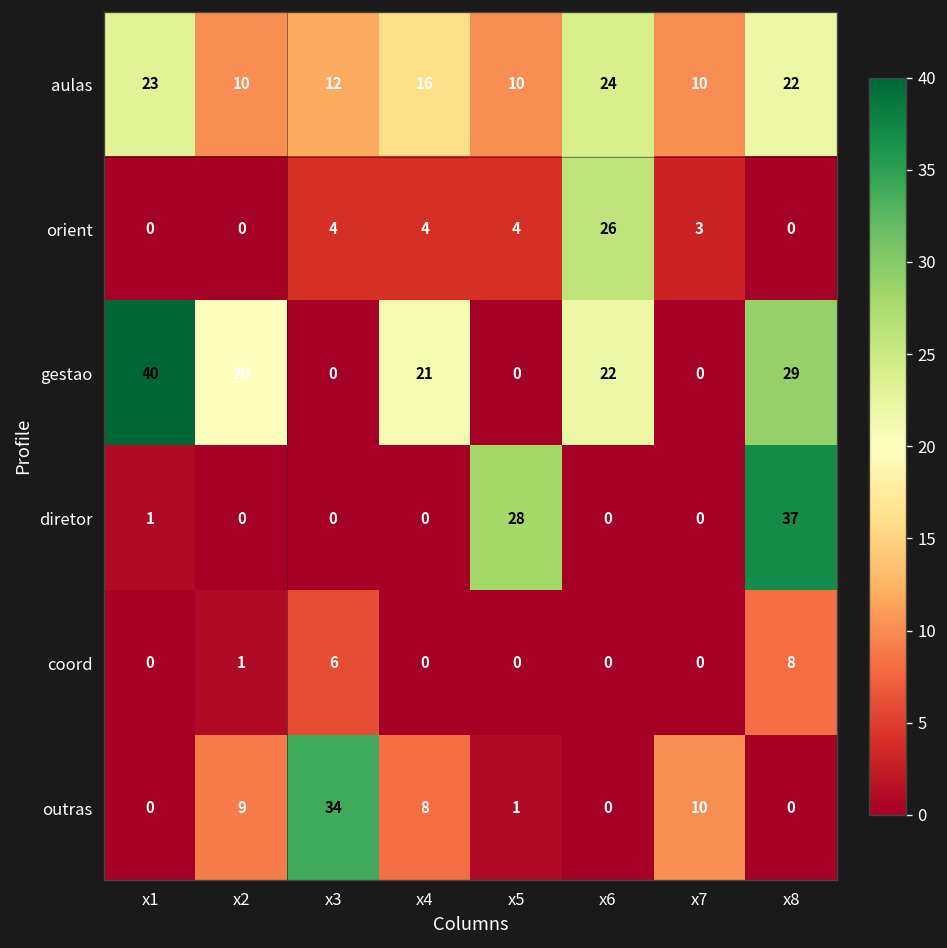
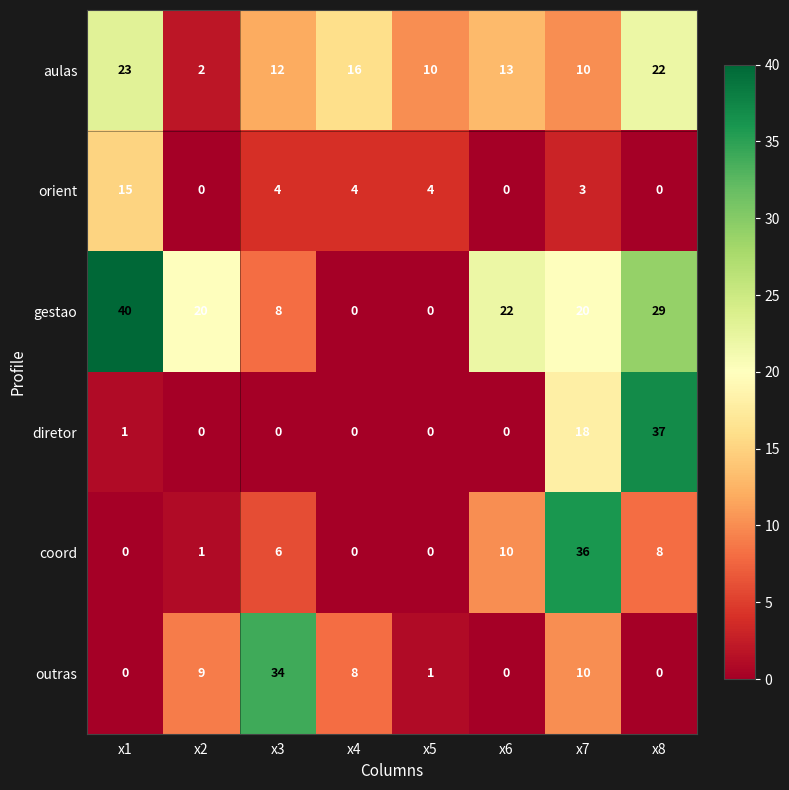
  {
    "aulas": {
      "x1": 23,
-     "x2": 10,
+     "x2": 2,
      "x3": 12,
      "x4": 16,
      "x5": 10,
-     "x6": 24,
+     "x6": 13,
      "x7": 10,
      "x8": 22
    },
    "orient": {
-     "x1": 0,
+     "x1": 15,
      "x2": 0,
      "x3": 4,
      "x4": 4,
      "x5": 4,
-     "x6": 26,
+     "x6": 0,
      "x7": 3,
      "x8": 0
    },
    "gestao": {
      "x1": 40,
      "x2": 20,
-     "x3": 0,
-     "x4": 21,
+     "x3": 8,
+     "x4": 0,
      "x5": 0,
      "x6": 22,
-     "x7": 0,
+     "x7": 20,
      "x8": 29
    },
    "diretor": {
      "x1": 1,
      "x2": 0,
      "x3": 0,
      "x4": 0,
-     "x5": 28,
+     "x5": 0,
      "x6": 0,
-     "x7": 0,
+     "x7": 18,
      "x8": 37
    },
    "coord": {
      "x1": 0,
      "x2": 1,
      "x3": 6,
      "x4": 0,
      "x5": 0,
-     "x6": 0,
-     "x7": 0,
+     "x6": 10,
+     "x7": 36,
      "x8": 8
    },
    "outras": {
      "x1": 0,
      "x2": 9,
      "x3": 34,
      "x4": 8,
      "x5": 1,
      "x6": 0,
      "x7": 10,
      "x8": 0
    }
  }
